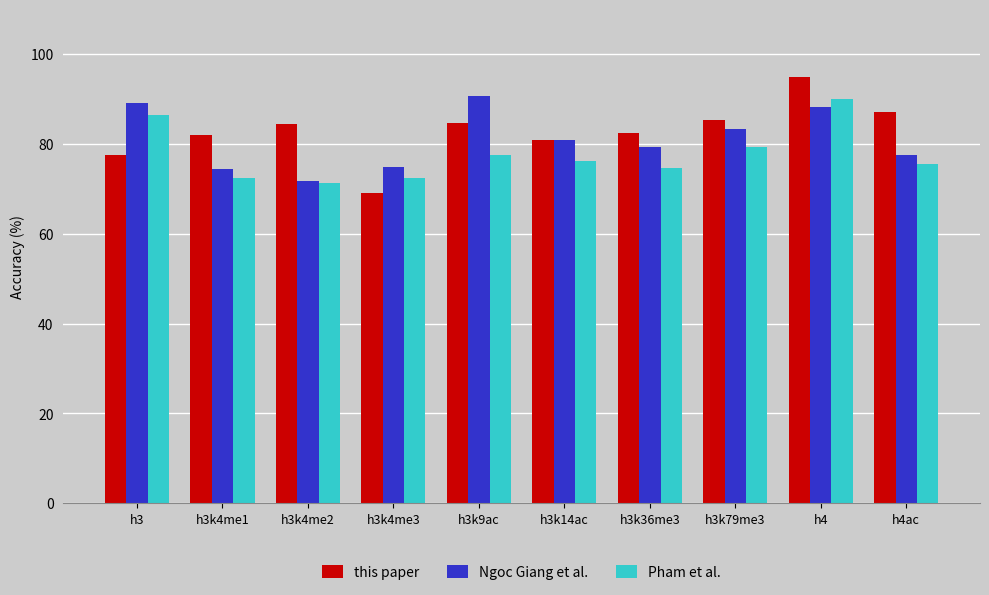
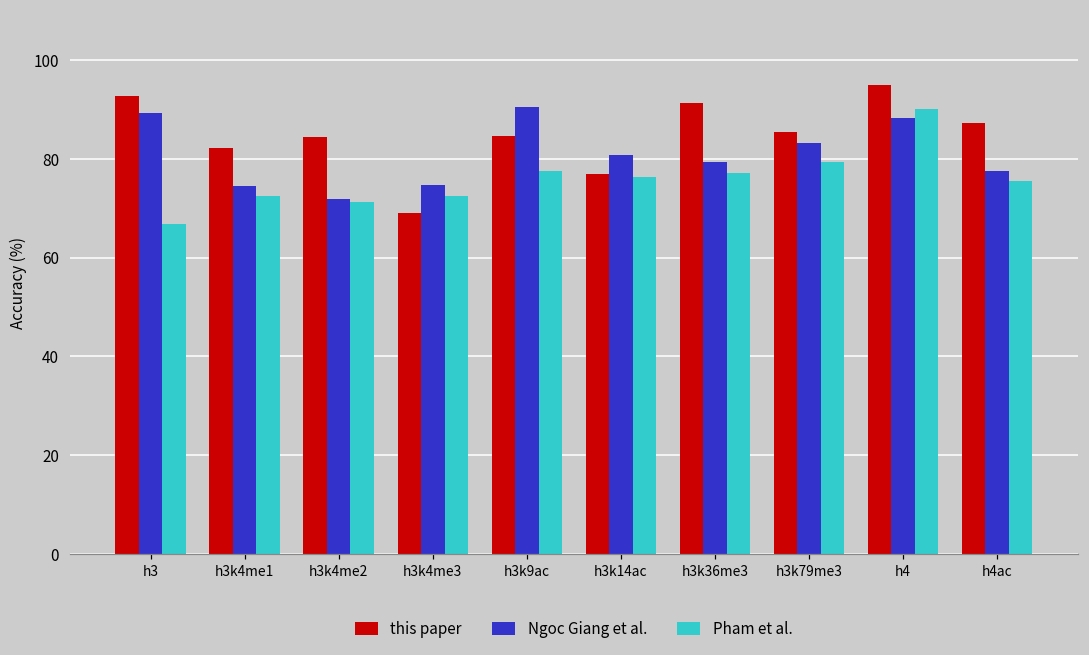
  {
    "this paper": {
-     "h3": 78,
+     "h3": 93,
      "h3k4me1": 82,
      "h3k4me2": 85,
      "h3k4me3": 69,
      "h3k9ac": 85,
-     "h3k14ac": 81,
-     "h3k36me3": 82,
+     "h3k14ac": 77,
+     "h3k36me3": 91,
      "h3k79me3": 85,
      "h4": 95,
      "h4ac": 87
    },
    "Ngoc Giang et al.": {
      "h3": 89,
      "h3k4me1": 74,
      "h3k4me2": 72,
      "h3k4me3": 75,
      "h3k9ac": 91,
      "h3k14ac": 81,
      "h3k36me3": 79,
      "h3k79me3": 83,
      "h4": 88,
      "h4ac": 78
    },
    "Pham et al.": {
-     "h3": 86,
+     "h3": 67,
      "h3k4me1": 72,
      "h3k4me2": 71,
      "h3k4me3": 73,
      "h3k9ac": 78,
      "h3k14ac": 76,
-     "h3k36me3": 75,
+     "h3k36me3": 77,
      "h3k79me3": 79,
      "h4": 90,
      "h4ac": 76
    }
  }
